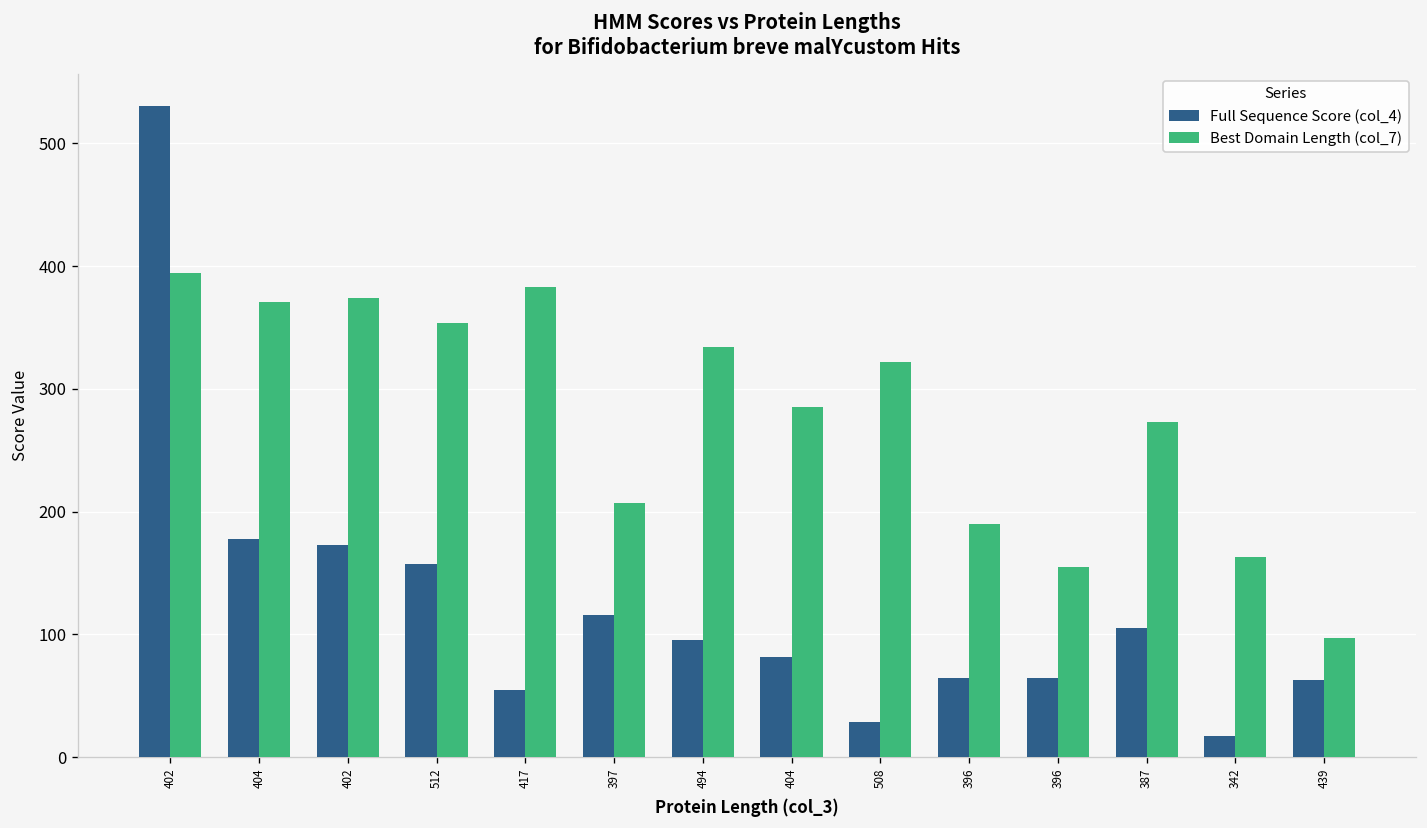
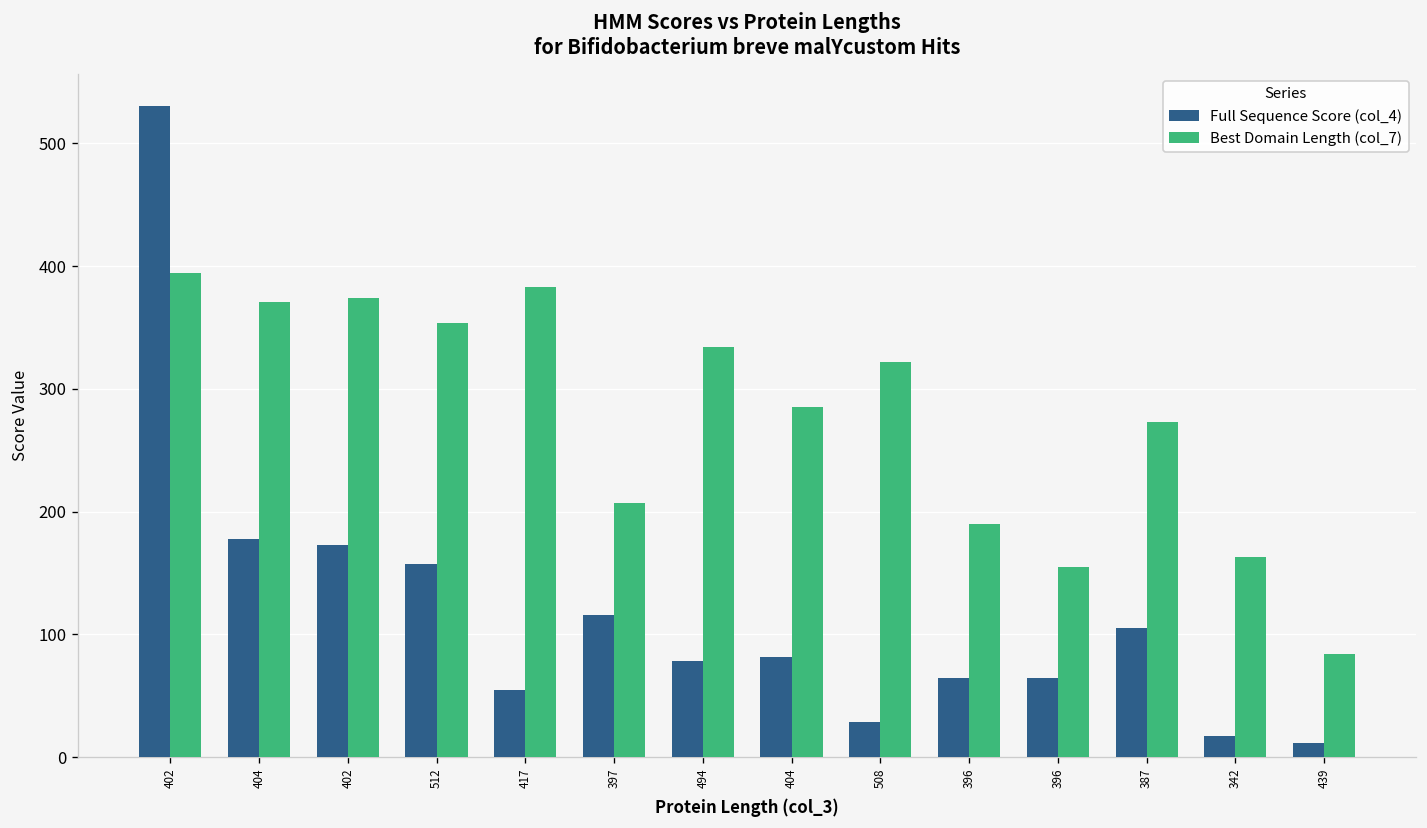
  {
    "Full Sequence Score (col_4)": {
      "512": 157,
      "417": 55,
      "397": 116,
-     "494": 95,
+     "494": 79,
      "508": 29,
      "387": 105,
      "342": 17,
-     "439": 63
+     "439": 12
    },
    "Best Domain Length (col_7)": {
      "512": 354,
      "417": 383,
      "397": 207,
      "494": 334,
      "508": 322,
      "387": 273,
      "342": 163,
-     "439": 97
+     "439": 84
    }
  }
